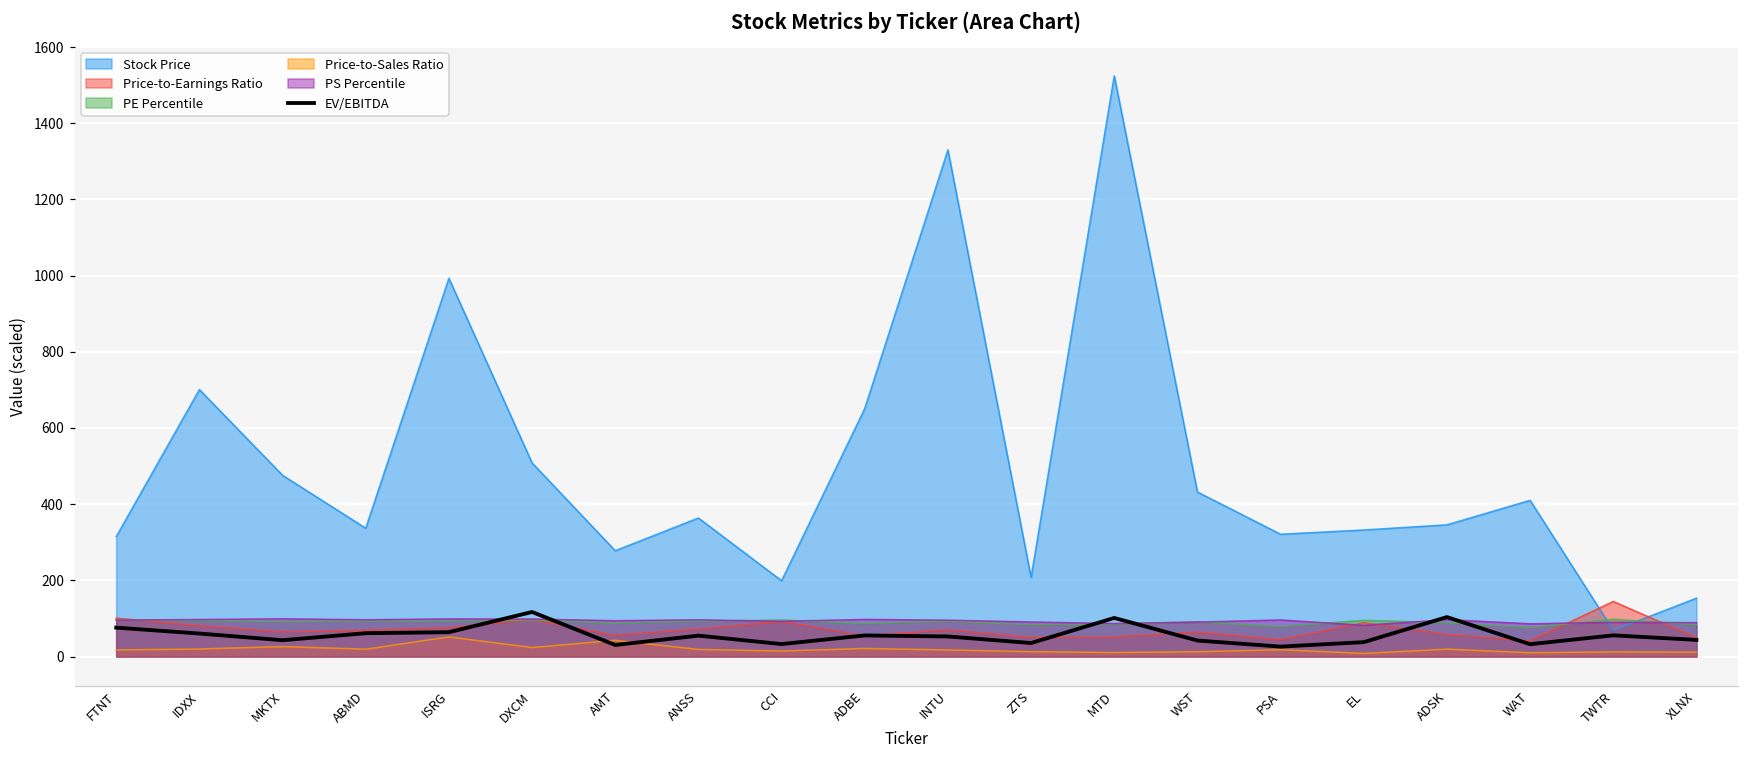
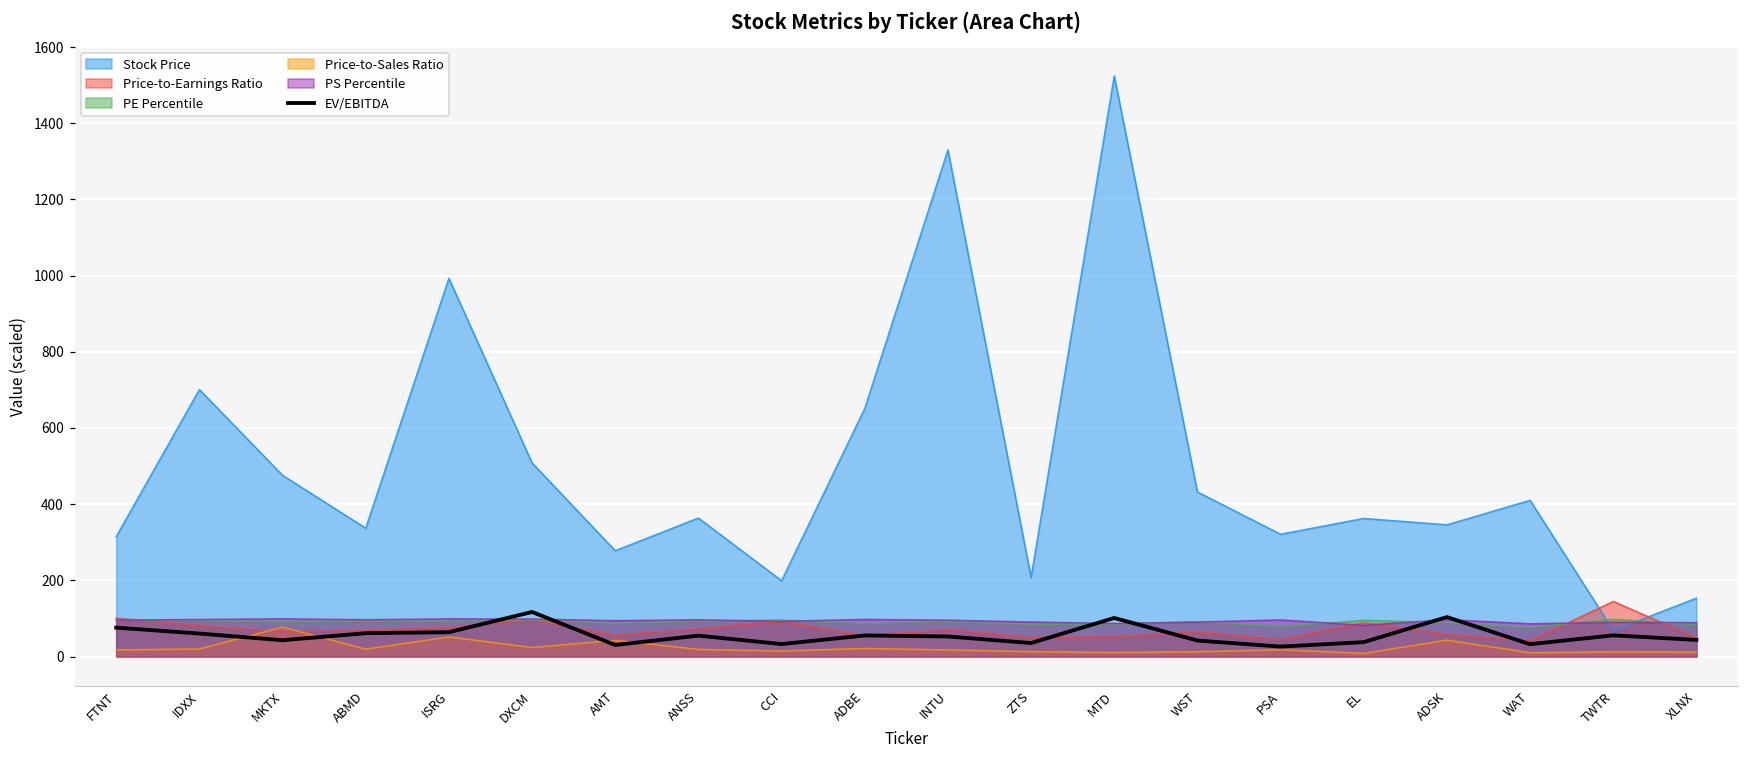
  {
    "Stock Price": {
      "FTNT": 310,
      "IDXX": 700,
      "MKTX": 480,
      "ABMD": 340,
      "ISRG": 990,
      "DXCM": 510,
      "AMT": 280,
      "ANSS": 360,
      "CCI": 200,
      "ADBE": 650,
      "INTU": 1330,
      "ZTS": 210,
      "MTD": 1520,
      "WST": 430,
      "PSA": 320,
-     "EL": 330,
+     "EL": 360,
      "ADSK": 350,
      "WAT": 410,
      "TWTR": 70,
      "XLNX": 150
    },
    "Price-to-Earnings Ratio": {
      "IDXX": 80,
      "MKTX": 60,
      "ABMD": 70,
      "ISRG": 80,
      "AMT": 60,
      "ANSS": 70,
      "INTU": 70,
      "ZTS": 50,
      "MTD": 50,
      "WST": 60,
      "PSA": 40,
      "ADSK": 60,
      "WAT": 40,
      "TWTR": 140
    },
    "PE Percentile": {
      "MKTX": 90,
      "ADBE": 90,
      "PSA": 80,
      "ADSK": 90,
      "WAT": 80,
      "TWTR": 100
    },
    "Price-to-Sales Ratio": {
      "FTNT": 20,
      "IDXX": 20,
-     "MKTX": 30,
+     "MKTX": 80,
      "ABMD": 20,
      "ISRG": 50,
      "DXCM": 20,
      "AMT": 40,
      "ANSS": 20,
      "CCI": 10,
      "ADBE": 20,
      "INTU": 20,
      "ZTS": 10,
      "MTD": 10,
      "WST": 10,
      "PSA": 20,
      "EL": 10,
-     "ADSK": 20,
+     "ADSK": 40,
      "WAT": 10,
      "TWTR": 10,
      "XLNX": 10
    },
    "PS Percentile": {
      "MKTX": 100,
      "ADBE": 100,
      "PSA": 100,
      "WAT": 90,
      "TWTR": 90
    },
    "EV/EBITDA": {
      "FTNT": 80,
      "IDXX": 60,
      "MKTX": 40,
      "ABMD": 60,
      "ISRG": 60,
      "DXCM": 120,
      "AMT": 30,
      "ANSS": 50,
      "CCI": 30,
      "INTU": 50,
      "ZTS": 40,
      "MTD": 100,
      "WST": 40,
      "PSA": 30,
      "EL": 40,
      "WAT": 30,
      "TWTR": 60
    }
  }
